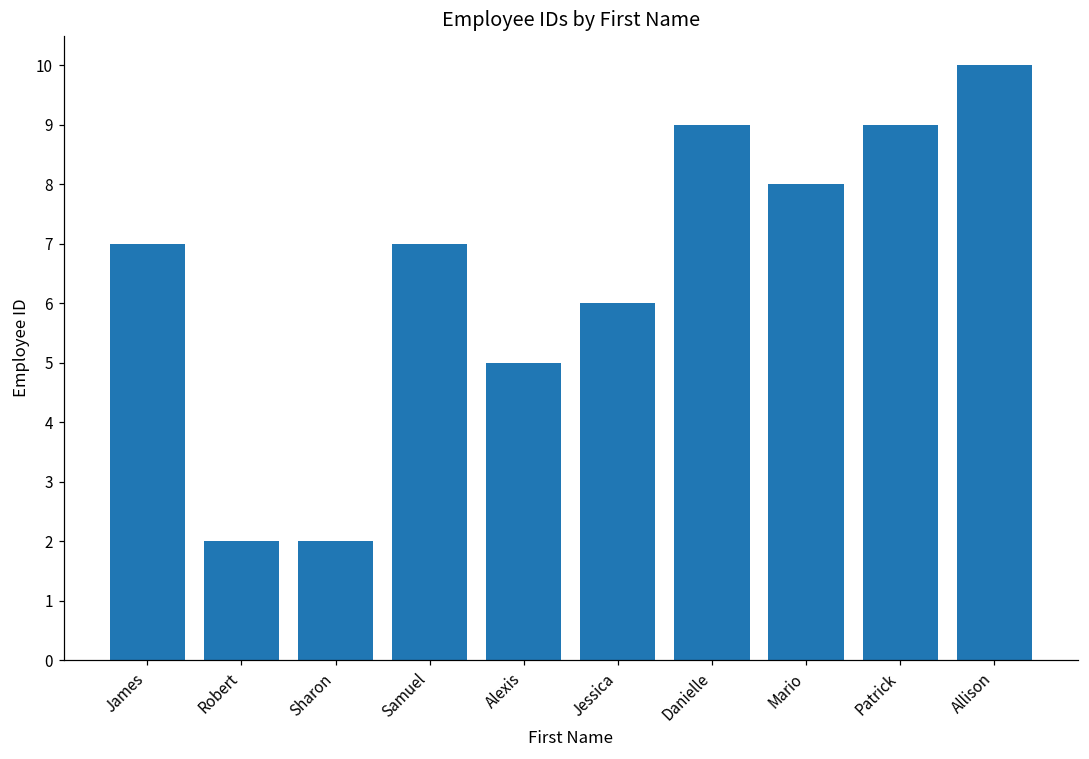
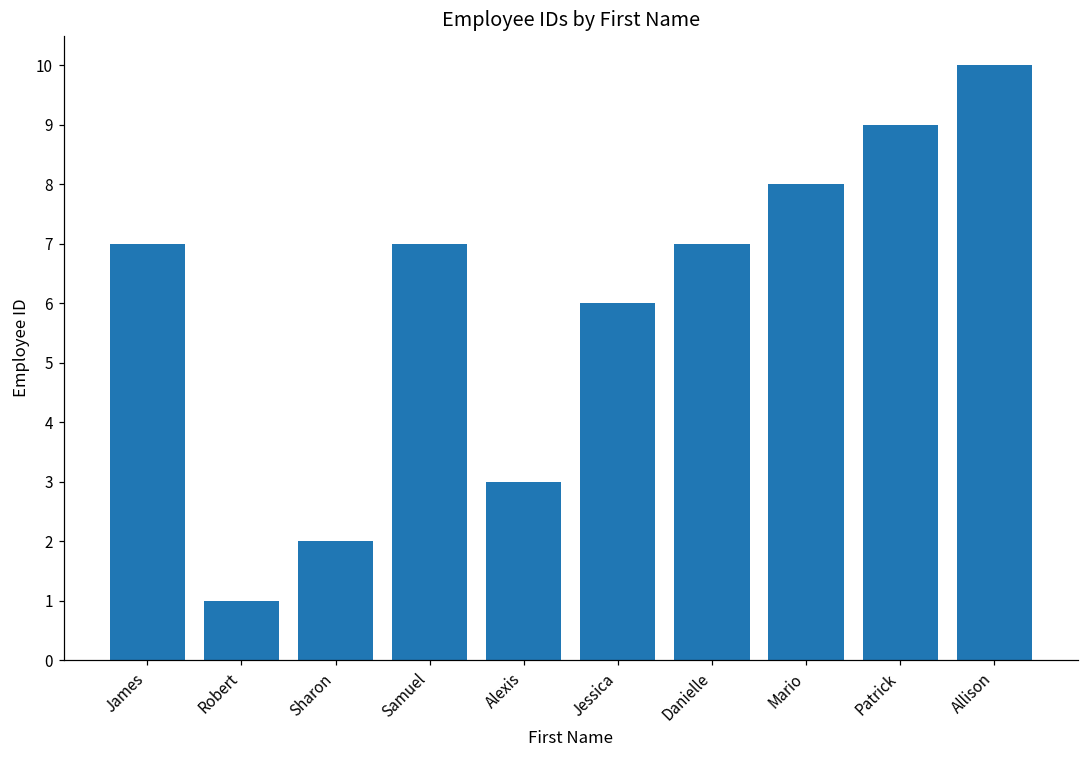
  {
    "James": 7,
-   "Robert": 2,
+   "Robert": 1,
    "Sharon": 2,
    "Samuel": 7,
-   "Alexis": 5,
+   "Alexis": 3,
    "Jessica": 6,
-   "Danielle": 9,
+   "Danielle": 7,
    "Mario": 8,
    "Patrick": 9,
    "Allison": 10
  }
